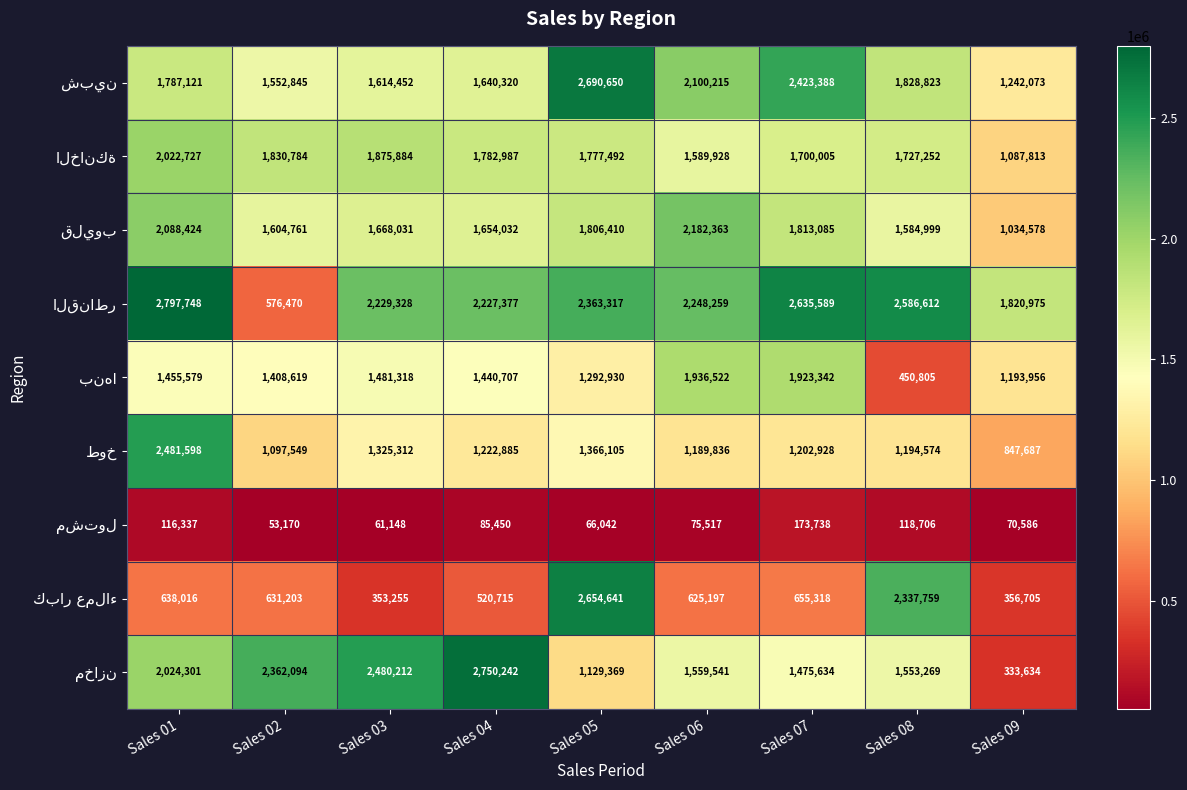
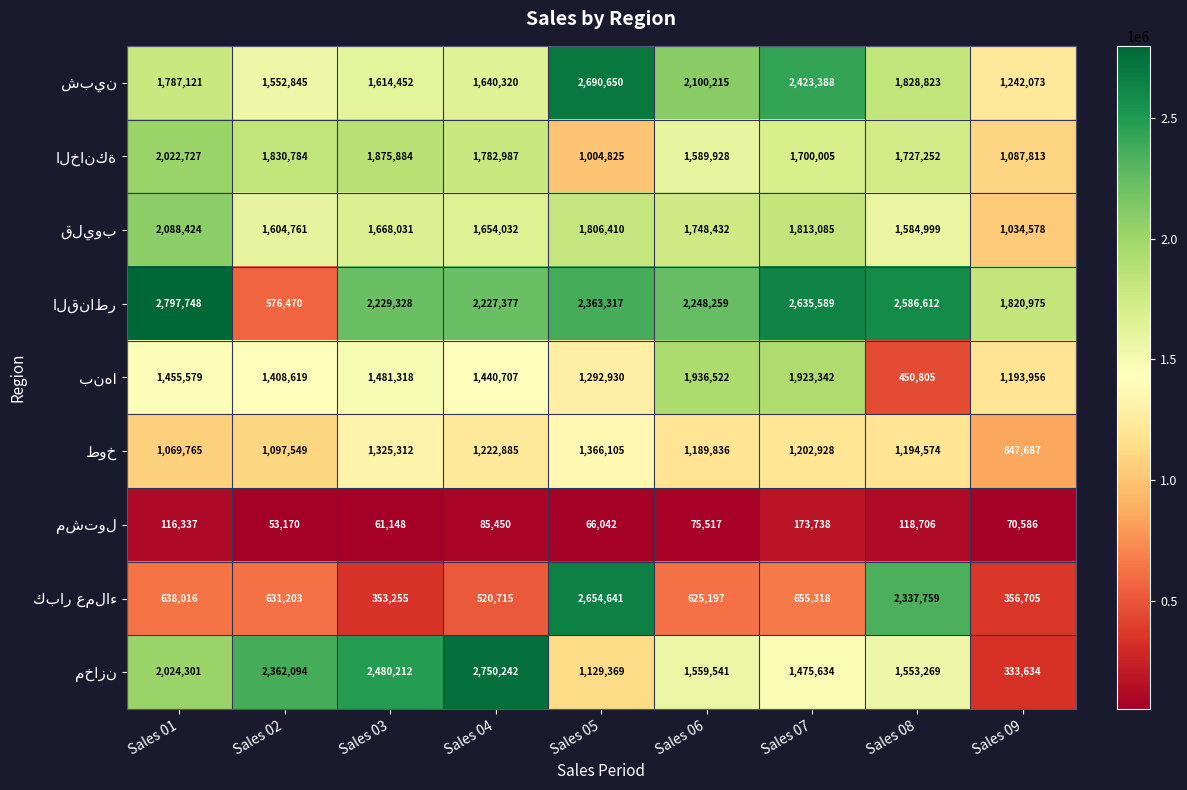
  {
    "شبين": {
      "Sales 01": "1,787,121",
      "Sales 02": "1,552,845",
      "Sales 03": "1,614,452",
      "Sales 04": "1,640,320",
      "Sales 05": "2,690,650",
      "Sales 06": "2,100,215",
      "Sales 07": "2,423,388",
      "Sales 08": "1,828,823",
      "Sales 09": "1,242,073"
    },
    "الخانكة": {
      "Sales 01": "2,022,727",
      "Sales 02": "1,830,784",
      "Sales 03": "1,875,884",
      "Sales 04": "1,782,987",
-     "Sales 05": "1,777,492",
+     "Sales 05": "1,004,825",
      "Sales 06": "1,589,928",
      "Sales 07": "1,700,005",
      "Sales 08": "1,727,252",
      "Sales 09": "1,087,813"
    },
    "قليوب": {
      "Sales 01": "2,088,424",
      "Sales 02": "1,604,761",
      "Sales 03": "1,668,031",
      "Sales 04": "1,654,032",
      "Sales 05": "1,806,410",
-     "Sales 06": "2,182,363",
+     "Sales 06": "1,748,432",
      "Sales 07": "1,813,085",
      "Sales 08": "1,584,999",
      "Sales 09": "1,034,578"
    },
    "القناطر": {
      "Sales 01": "2,797,748",
      "Sales 02": "576,470",
      "Sales 03": "2,229,328",
      "Sales 04": "2,227,377",
      "Sales 05": "2,363,317",
      "Sales 06": "2,248,259",
      "Sales 07": "2,635,589",
      "Sales 08": "2,586,612",
      "Sales 09": "1,820,975"
    },
    "بنها": {
      "Sales 01": "1,455,579",
      "Sales 02": "1,408,619",
      "Sales 03": "1,481,318",
      "Sales 04": "1,440,707",
      "Sales 05": "1,292,930",
      "Sales 06": "1,936,522",
      "Sales 07": "1,923,342",
      "Sales 08": "450,805",
      "Sales 09": "1,193,956"
    },
    "طوخ": {
-     "Sales 01": "2,481,598",
+     "Sales 01": "1,069,765",
      "Sales 02": "1,097,549",
      "Sales 03": "1,325,312",
      "Sales 04": "1,222,885",
      "Sales 05": "1,366,105",
      "Sales 06": "1,189,836",
      "Sales 07": "1,202,928",
      "Sales 08": "1,194,574",
      "Sales 09": "847,687"
    },
    "مشتول": {
      "Sales 01": "116,337",
      "Sales 02": "53,170",
      "Sales 03": "61,148",
      "Sales 04": "85,450",
      "Sales 05": "66,042",
      "Sales 06": "75,517",
      "Sales 07": "173,738",
      "Sales 08": "118,706",
      "Sales 09": "70,586"
    },
    "كبار عملاء": {
      "Sales 01": "638,016",
      "Sales 02": "631,203",
      "Sales 03": "353,255",
      "Sales 04": "520,715",
      "Sales 05": "2,654,641",
      "Sales 06": "625,197",
      "Sales 07": "655,318",
      "Sales 08": "2,337,759",
      "Sales 09": "356,705"
    },
    "مخازن": {
      "Sales 01": "2,024,301",
      "Sales 02": "2,362,094",
      "Sales 03": "2,480,212",
      "Sales 04": "2,750,242",
      "Sales 05": "1,129,369",
      "Sales 06": "1,559,541",
      "Sales 07": "1,475,634",
      "Sales 08": "1,553,269",
      "Sales 09": "333,634"
    }
  }
